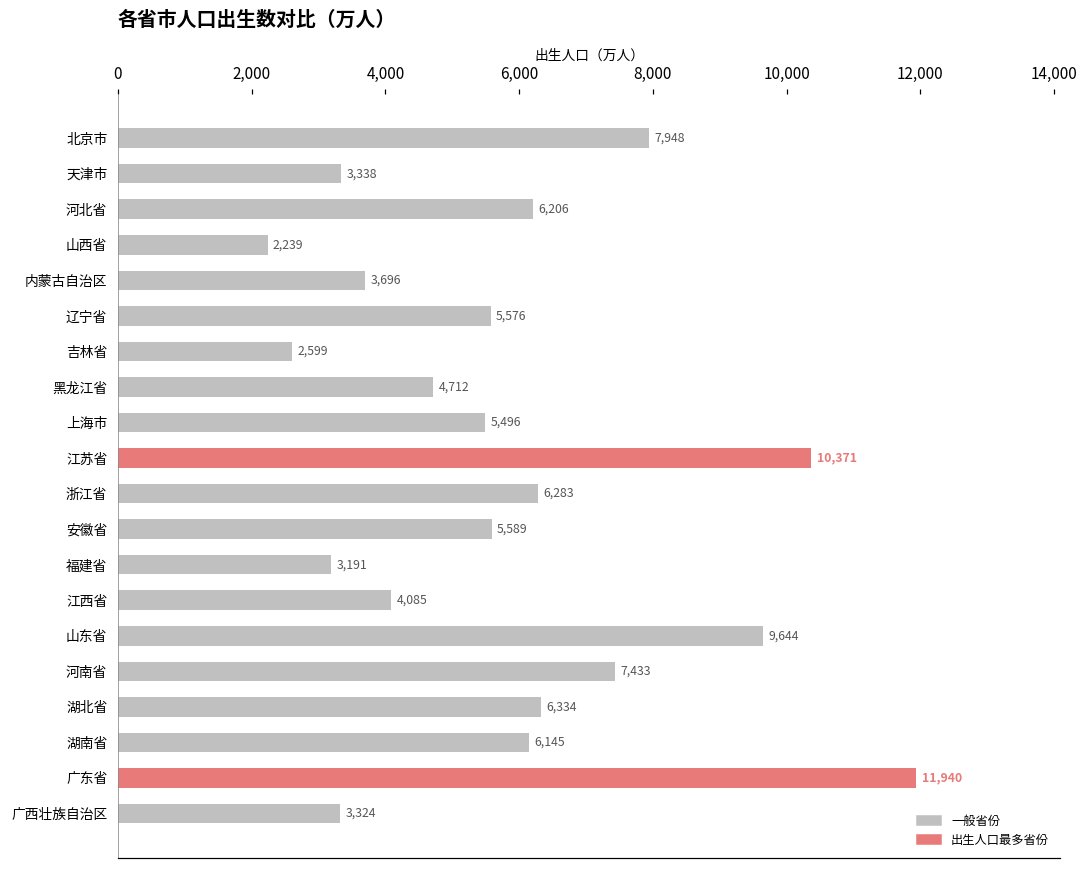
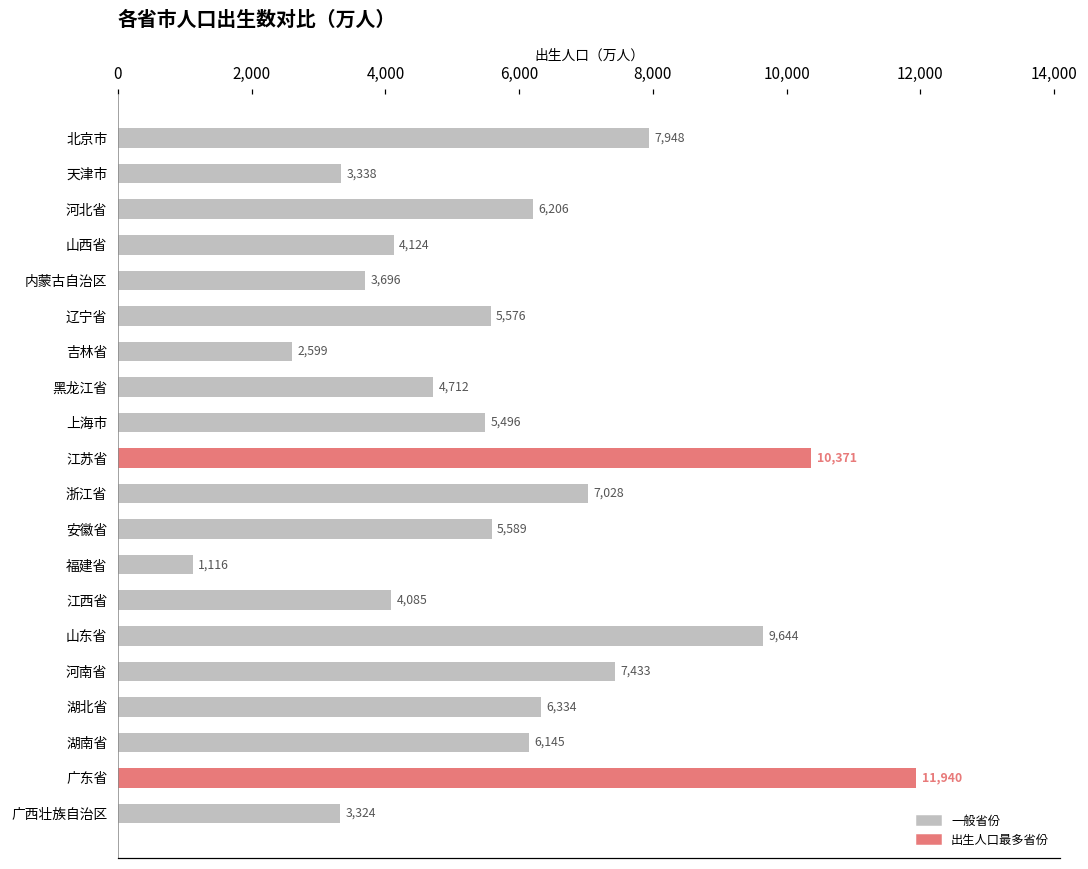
  {
    "北京市": "7,948",
    "天津市": "3,338",
    "河北省": "6,206",
-   "山西省": "2,239",
+   "山西省": "4,124",
    "内蒙古自治区": "3,696",
    "辽宁省": "5,576",
    "吉林省": "2,599",
    "黑龙江省": "4,712",
    "上海市": "5,496",
    "江苏省": "10,371",
-   "浙江省": "6,283",
+   "浙江省": "7,028",
    "安徽省": "5,589",
-   "福建省": "3,191",
+   "福建省": "1,116",
    "江西省": "4,085",
    "山东省": "9,644",
    "河南省": "7,433",
    "湖北省": "6,334",
    "湖南省": "6,145",
    "广东省": "11,940",
    "广西壮族自治区": "3,324"
  }
